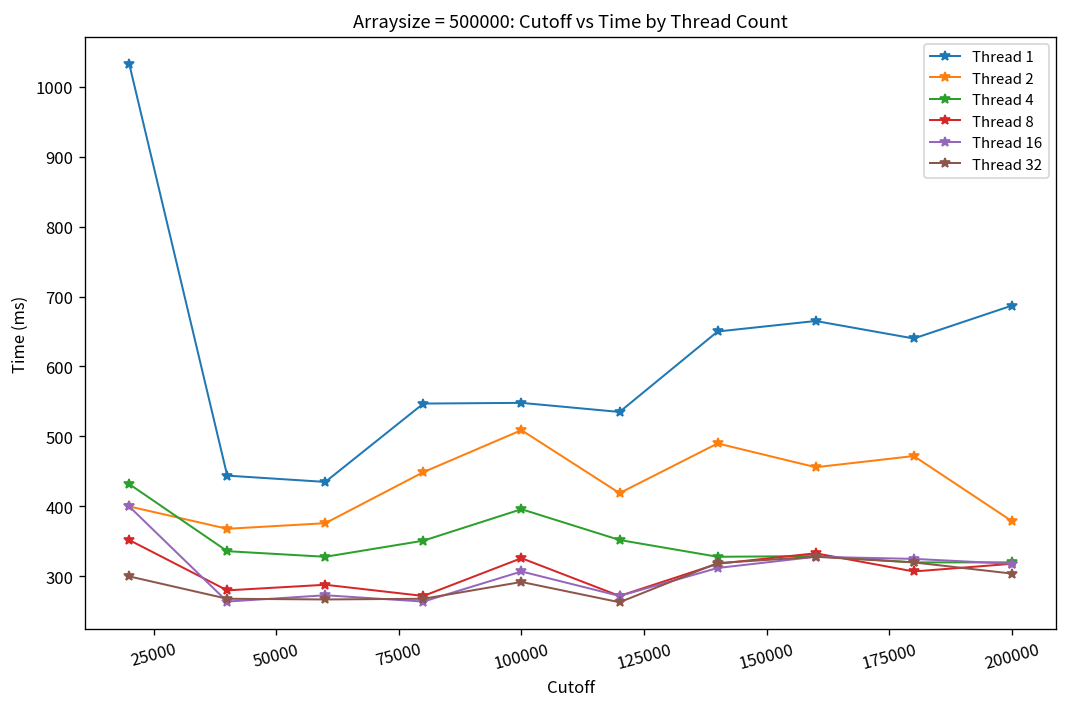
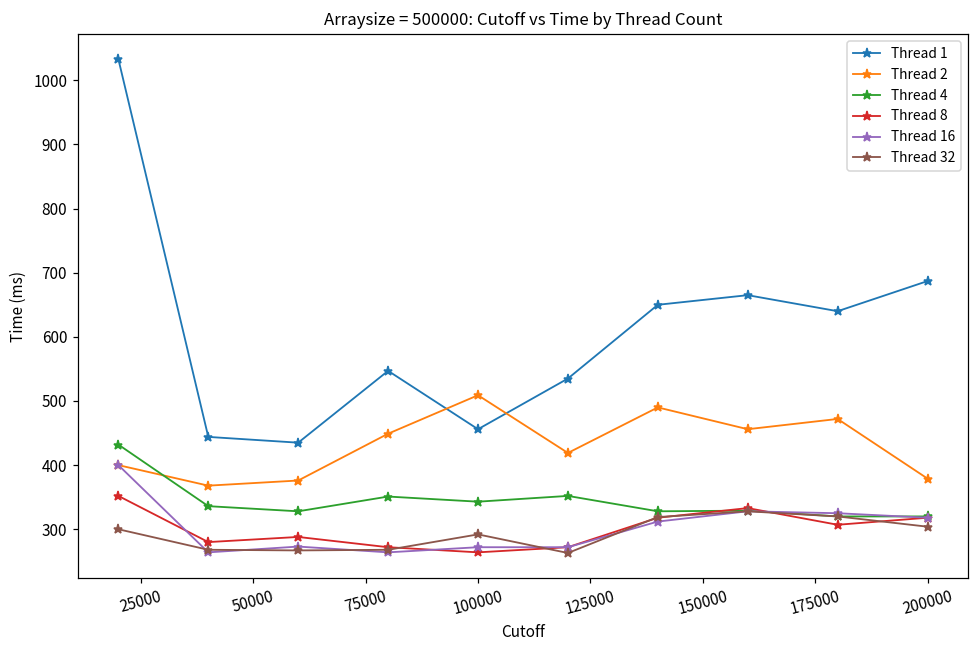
  {
    "Thread 1": {
-     "100000": 550,
+     "100000": 460,
      "200000": 690
    },
    "Thread 2": {
      "100000": 510,
      "200000": 380
    },
    "Thread 4": {
-     "100000": 400
+     "100000": 340
    },
    "Thread 8": {
-     "100000": 330
+     "100000": 260
    },
    "Thread 16": {
-     "100000": 310
+     "100000": 270
    },
    "Thread 32": {
      "100000": 290,
      "200000": 300
    }
  }
